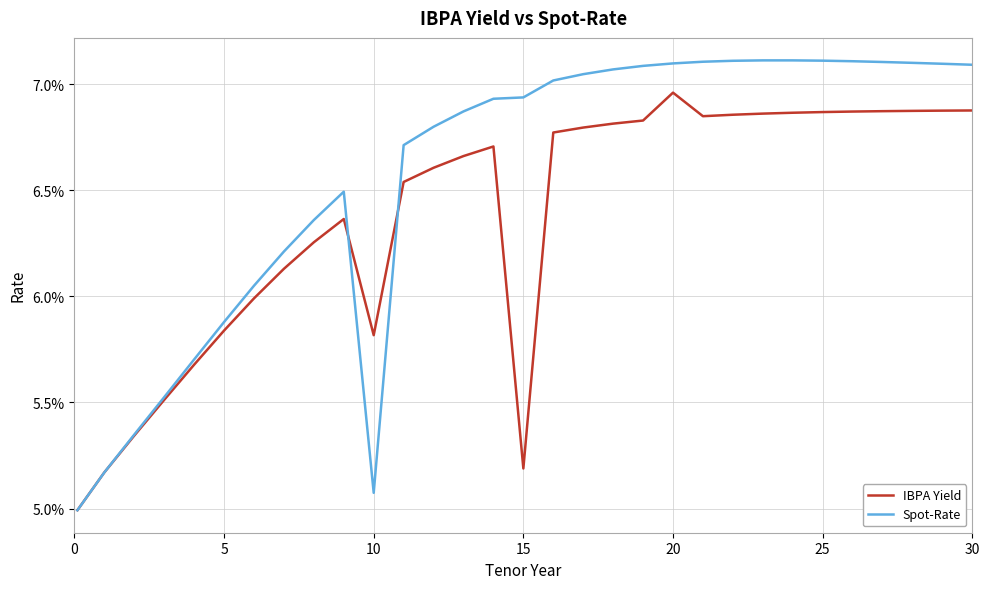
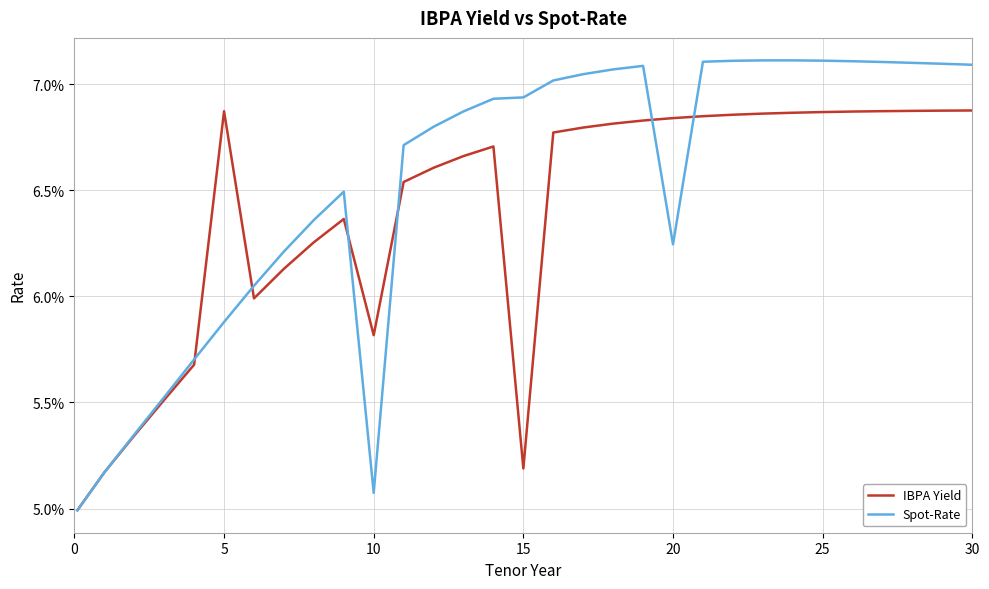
  {
    "IBPA Yield": {
-     "5": "5.84%",
+     "5": "6.87%",
      "10": "5.82%",
      "15": "5.19%",
-     "20": "6.96%",
+     "20": "6.84%",
      "25": "6.87%",
      "30": "6.88%"
    },
    "Spot-Rate": {
      "5": "5.88%",
      "10": "5.07%",
      "15": "6.94%",
-     "20": "7.10%",
+     "20": "6.24%",
      "25": "7.11%",
      "30": "7.09%"
    }
  }
